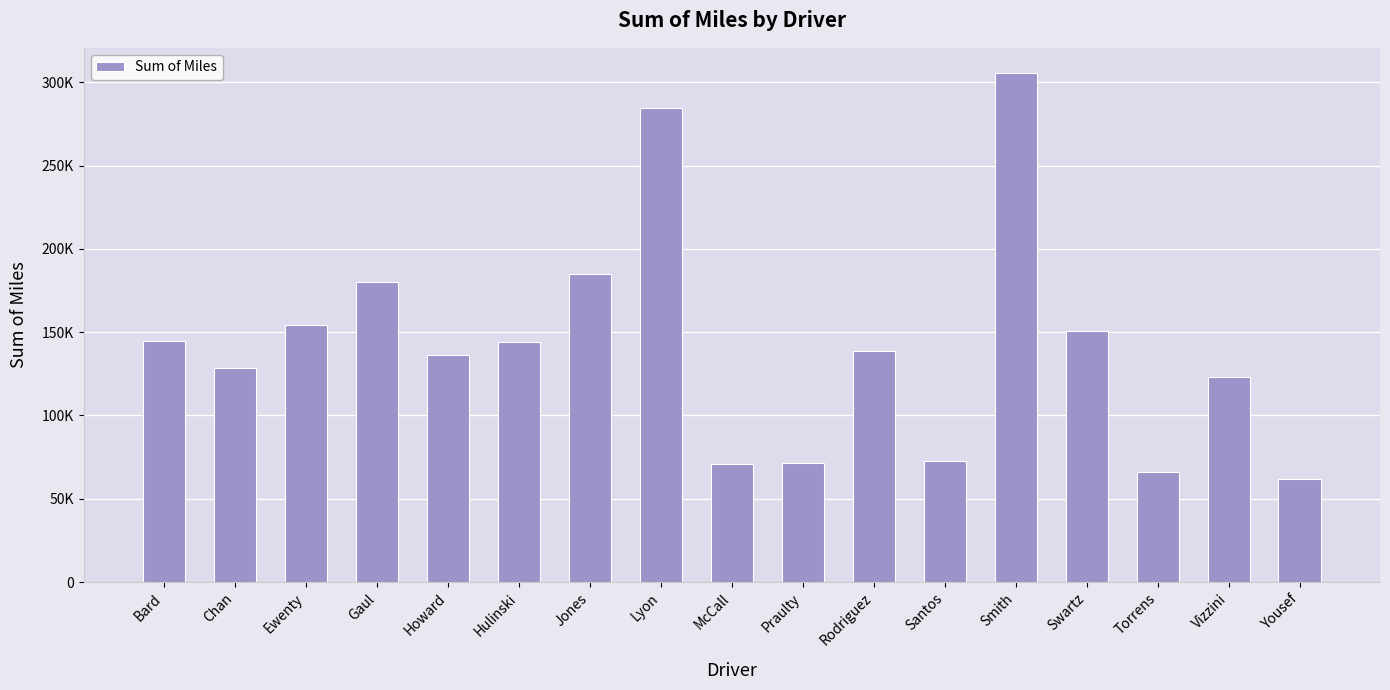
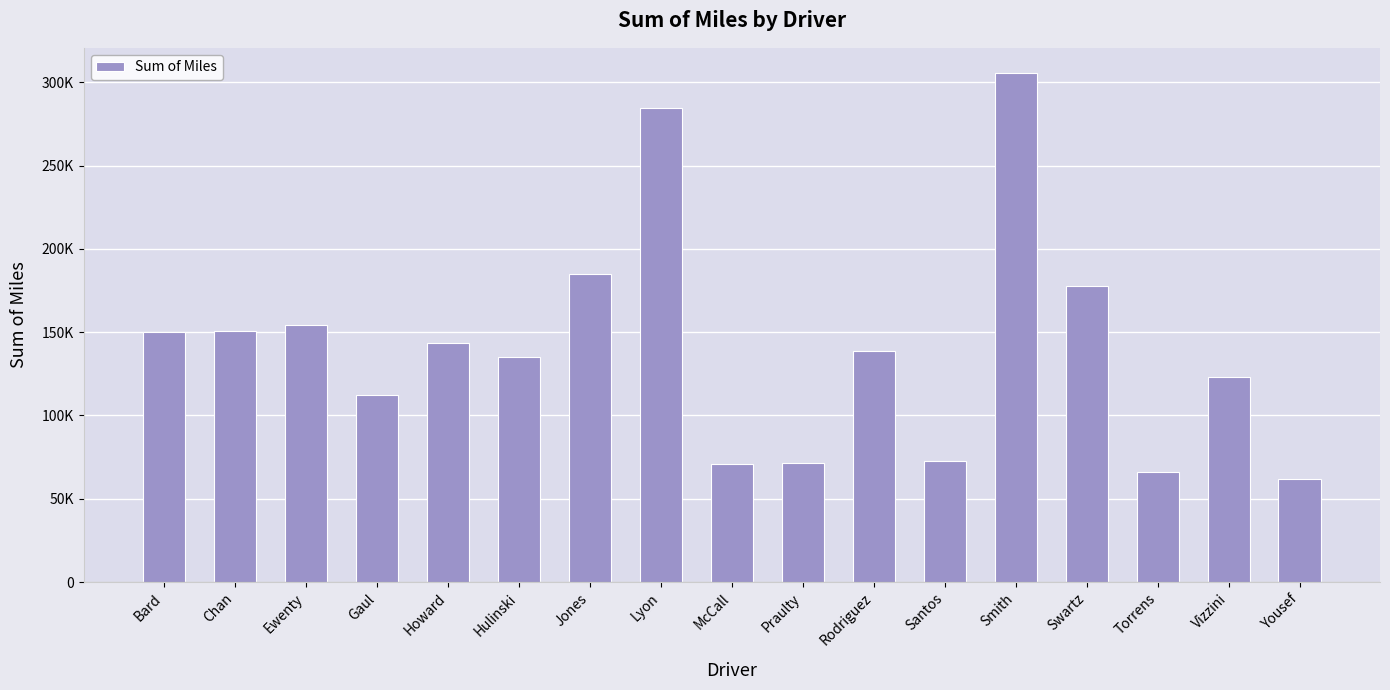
  {
-   "Bard": 145000,
-   "Chan": 128000,
+   "Bard": 150000,
+   "Chan": 151000,
    "Ewenty": 154000,
-   "Gaul": 180000,
-   "Howard": 137000,
-   "Hulinski": 144000,
+   "Gaul": 113000,
+   "Howard": 144000,
+   "Hulinski": 135000,
    "Jones": 185000,
    "Lyon": 284000,
    "McCall": 71000,
    "Praulty": 71000,
    "Rodriguez": 139000,
    "Santos": 73000,
    "Smith": 305000,
-   "Swartz": 151000,
+   "Swartz": 178000,
    "Torrens": 66000,
    "Vizzini": 123000,
    "Yousef": 62000
  }
